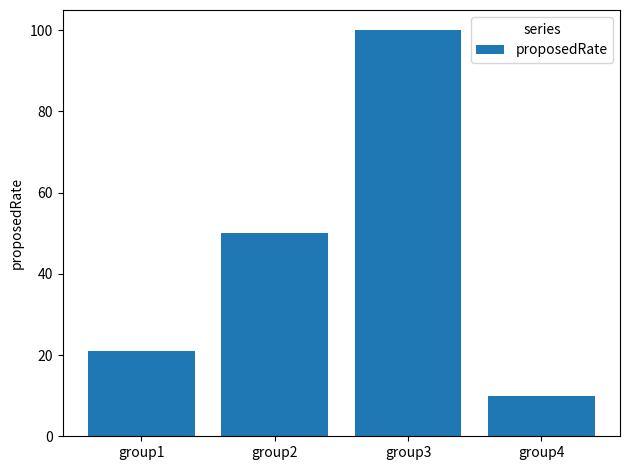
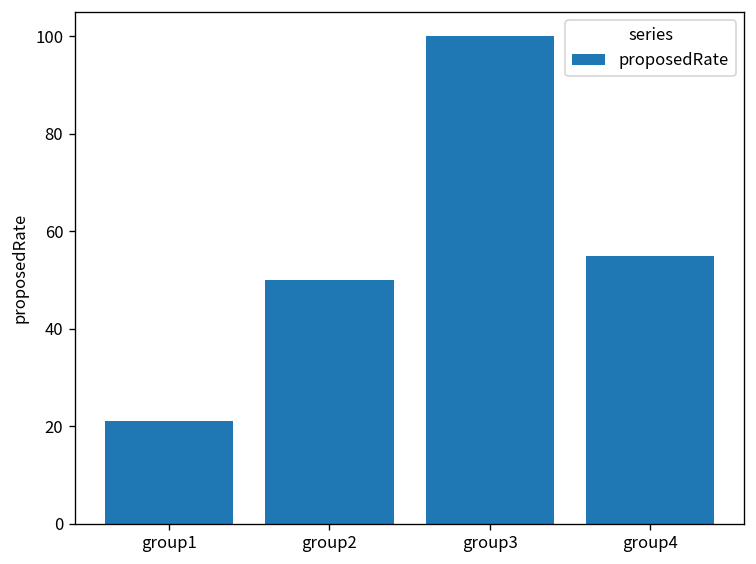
  {
    "group1": 21,
    "group2": 50,
    "group3": 100,
-   "group4": 10
+   "group4": 55
  }
